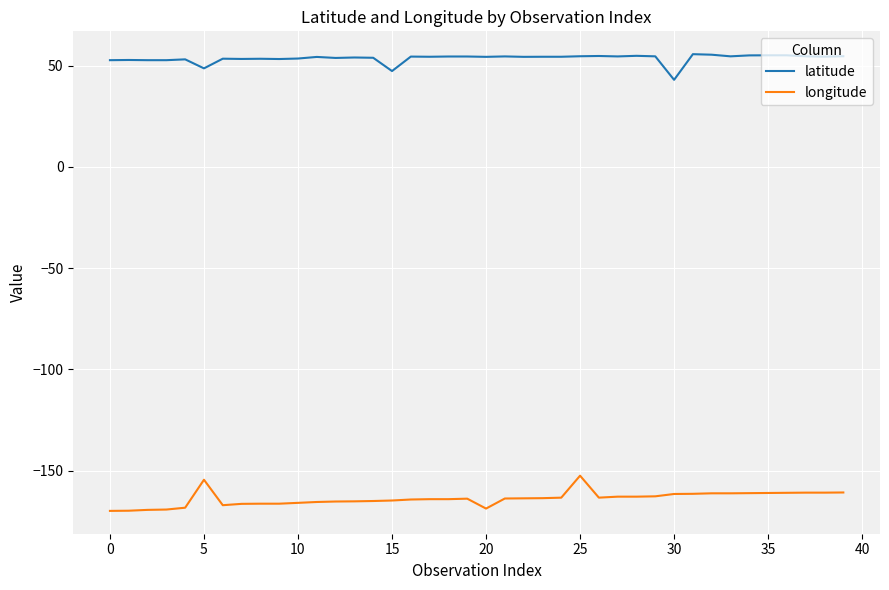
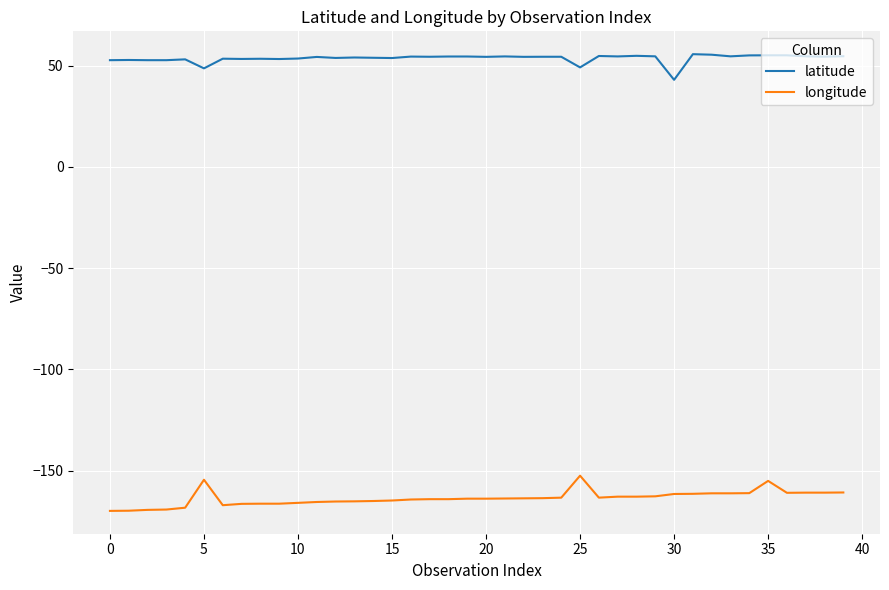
  {
    "latitude": {
      "0": 53,
      "5": 49,
-     "15": 47,
+     "15": 54,
      "20": 54,
-     "25": 55,
+     "25": 49,
      "30": 43
    },
    "longitude": {
      "0": -170,
      "5": -155,
      "15": -165,
-     "20": -169,
+     "20": -164,
      "25": -153,
      "30": -162,
-     "35": -161
+     "35": -155
    }
  }
